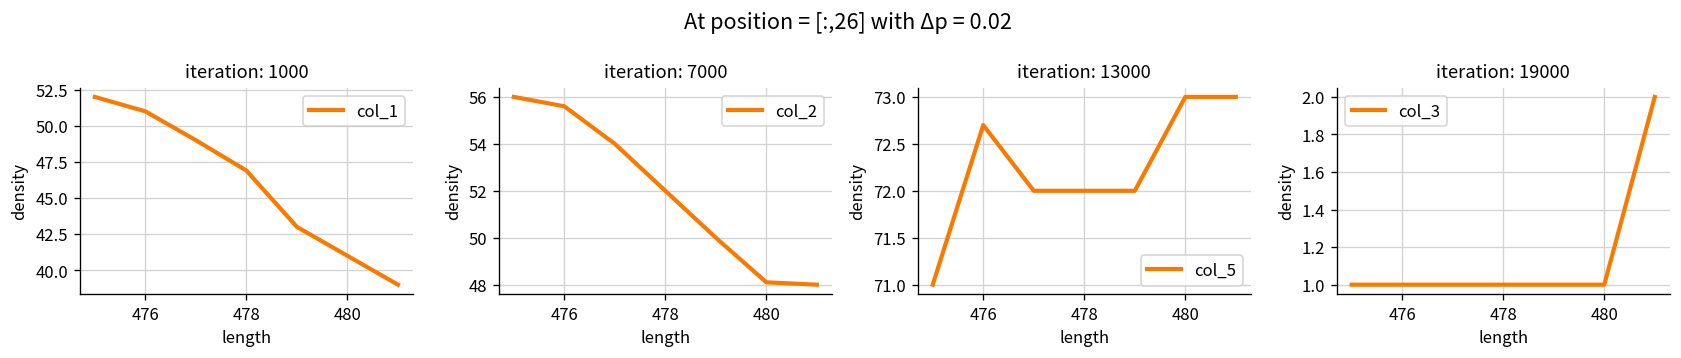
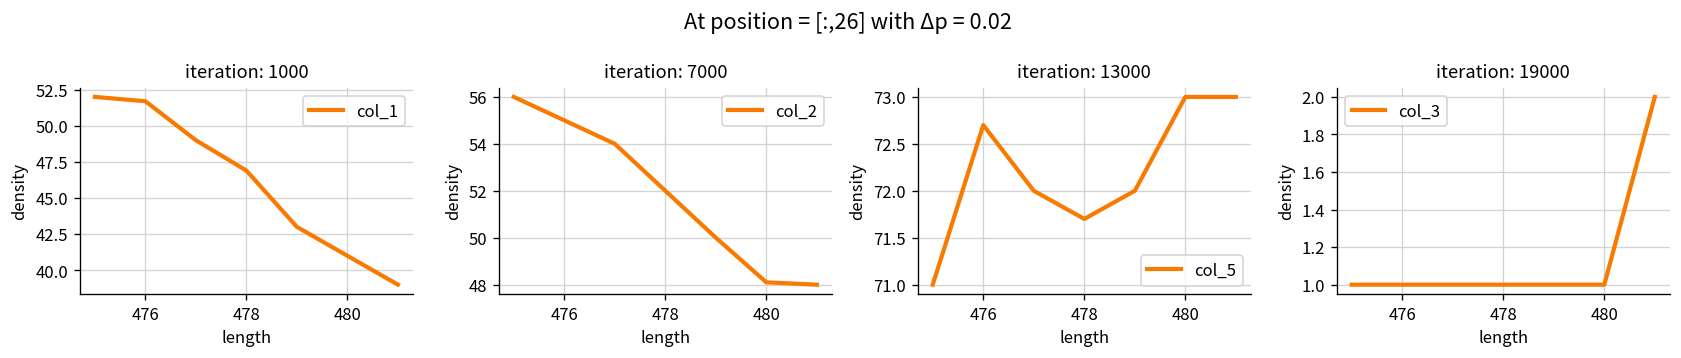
  {
    "iteration: 1000": {
-     "476": 51.0,
+     "476": 51.7,
      "478": 46.9,
      "480": 41.0
    },
    "iteration: 7000": {
-     "476": 55.6,
+     "476": 55.0,
      "478": 52.0,
      "480": 48.1
    },
    "iteration: 13000": {
      "476": 72.7,
-     "478": 72.0,
+     "478": 71.7,
      "480": 73.0
    },
    "iteration: 19000": {
      "476": 1.00,
      "478": 1.00,
      "480": 1.00
    }
  }
